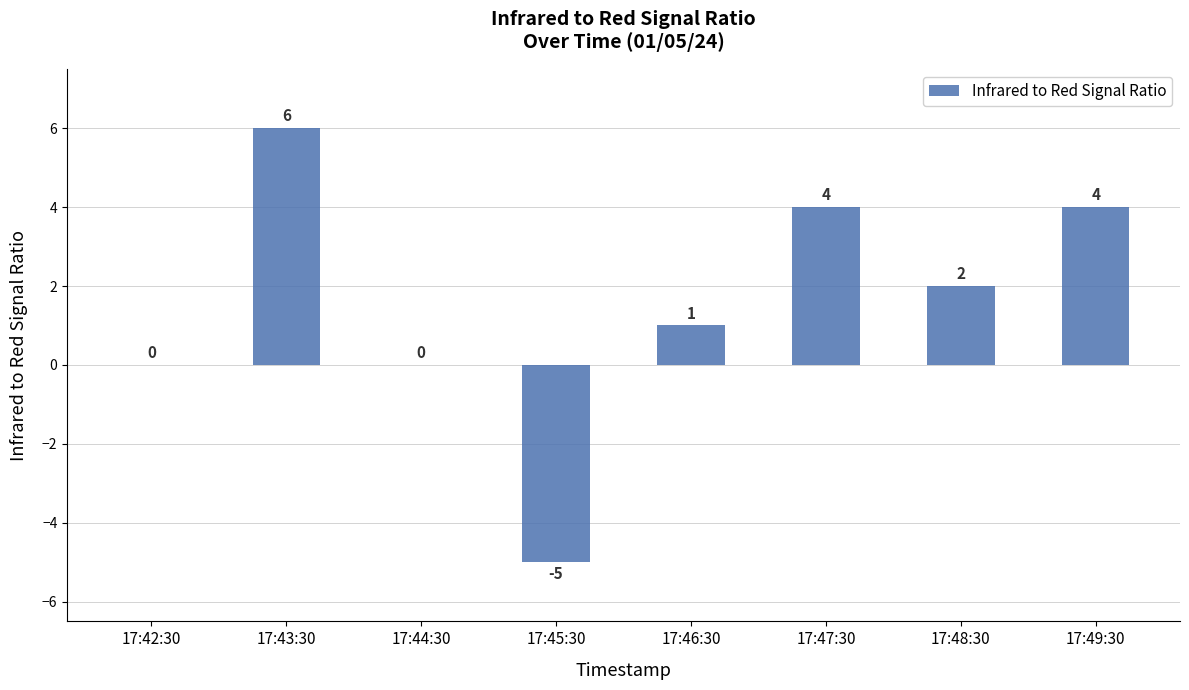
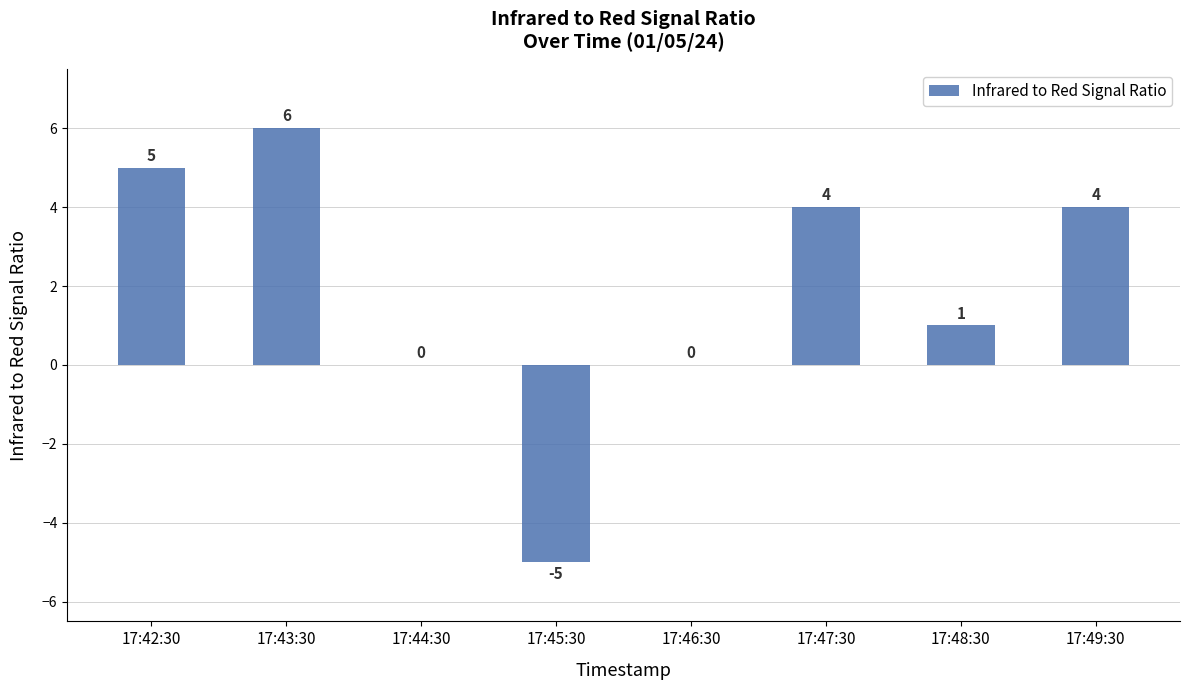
  {
-   "17:42:30": 0,
+   "17:42:30": 5,
    "17:43:30": 6,
    "17:44:30": 0,
    "17:45:30": -5,
-   "17:46:30": 1,
+   "17:46:30": 0,
    "17:47:30": 4,
-   "17:48:30": 2,
+   "17:48:30": 1,
    "17:49:30": 4
  }
